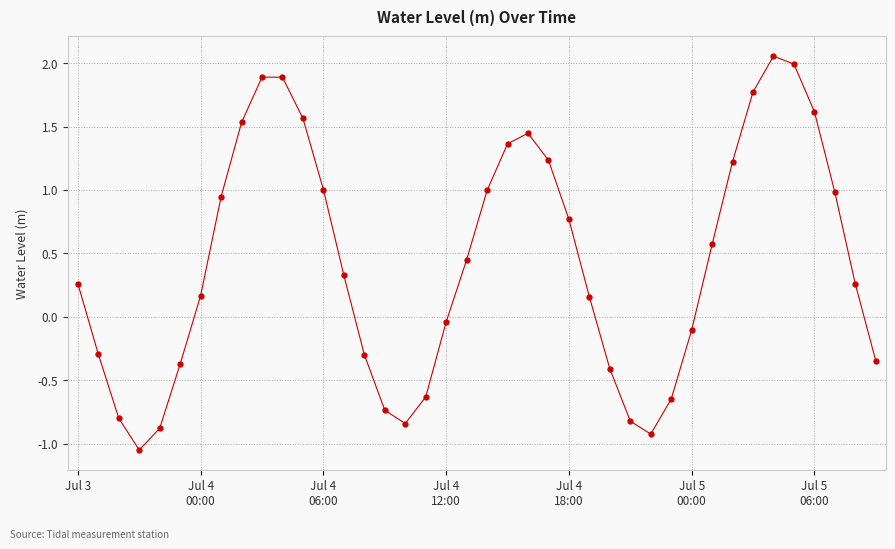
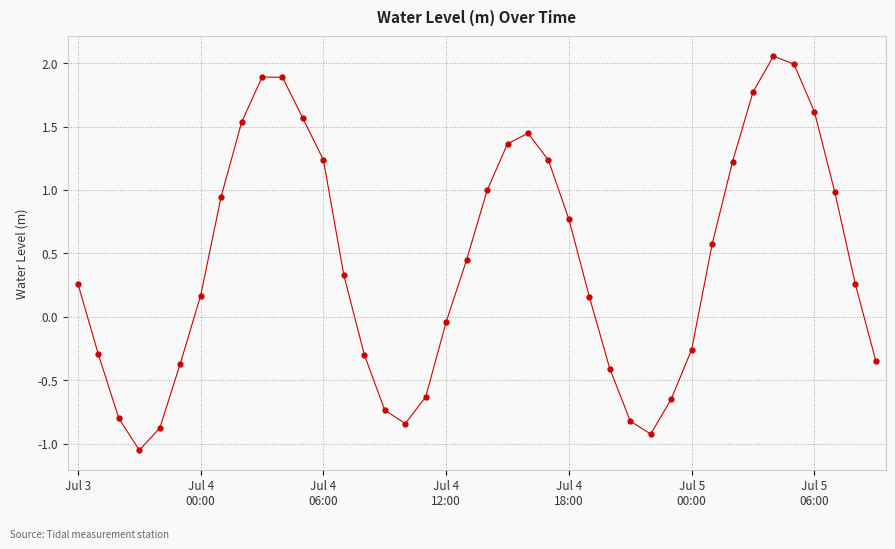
  {
    "Jul 3": 0.26,
    "Jul 4 00:00": 0.17,
-   "Jul 4 06:00": 1.00,
+   "Jul 4 06:00": 1.24,
    "Jul 4 12:00": -0.04,
    "Jul 4 18:00": 0.77,
-   "Jul 5 00:00": -0.10,
+   "Jul 5 00:00": -0.26,
    "Jul 5 06:00": 1.62
  }
